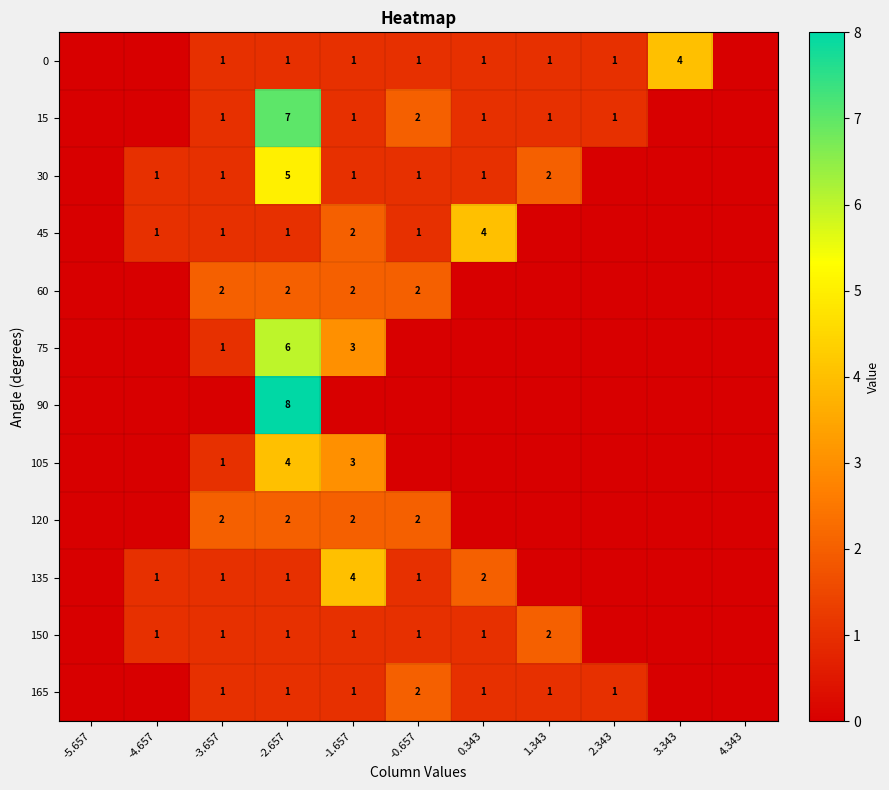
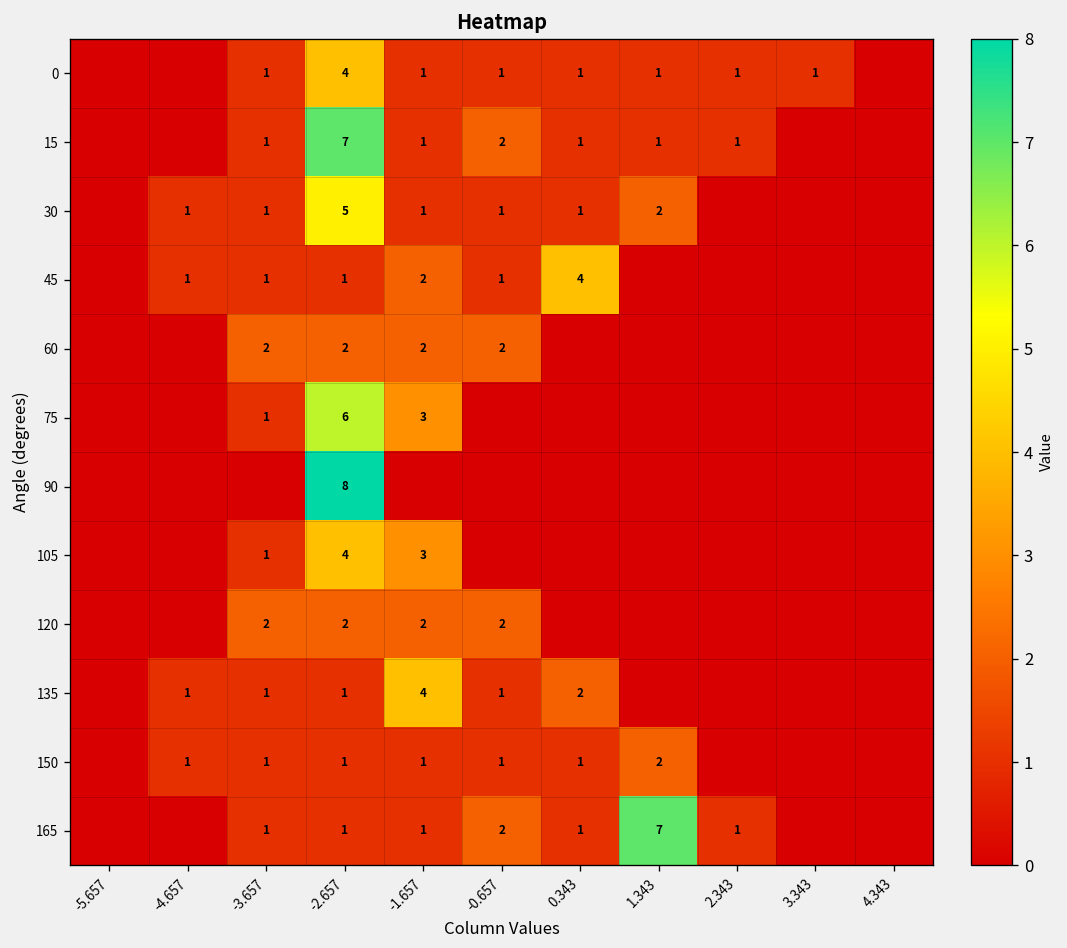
  {
    "0": {
      "-3.657": 1,
-     "-2.657": 1,
+     "-2.657": 4,
      "-1.657": 1,
      "-0.657": 1,
      "0.343": 1,
      "1.343": 1,
      "2.343": 1,
-     "3.343": 4
+     "3.343": 1
    },
    "15": {
      "-3.657": 1,
      "-2.657": 7,
      "-1.657": 1,
      "-0.657": 2,
      "0.343": 1,
      "1.343": 1,
      "2.343": 1
    },
    "30": {
      "-4.657": 1,
      "-3.657": 1,
      "-2.657": 5,
      "-1.657": 1,
      "-0.657": 1,
      "0.343": 1,
      "1.343": 2
    },
    "45": {
      "-4.657": 1,
      "-3.657": 1,
      "-2.657": 1,
      "-1.657": 2,
      "-0.657": 1,
      "0.343": 4
    },
    "60": {
      "-3.657": 2,
      "-2.657": 2,
      "-1.657": 2,
      "-0.657": 2
    },
    "75": {
      "-3.657": 1,
      "-2.657": 6,
      "-1.657": 3
    },
    "90": {
      "-2.657": 8
    },
    "105": {
      "-3.657": 1,
      "-2.657": 4,
      "-1.657": 3
    },
    "120": {
      "-3.657": 2,
      "-2.657": 2,
      "-1.657": 2,
      "-0.657": 2
    },
    "135": {
      "-4.657": 1,
      "-3.657": 1,
      "-2.657": 1,
      "-1.657": 4,
      "-0.657": 1,
      "0.343": 2
    },
    "150": {
      "-4.657": 1,
      "-3.657": 1,
      "-2.657": 1,
      "-1.657": 1,
      "-0.657": 1,
      "0.343": 1,
      "1.343": 2
    },
    "165": {
      "-3.657": 1,
      "-2.657": 1,
      "-1.657": 1,
      "-0.657": 2,
      "0.343": 1,
-     "1.343": 1,
+     "1.343": 7,
      "2.343": 1
    }
  }
